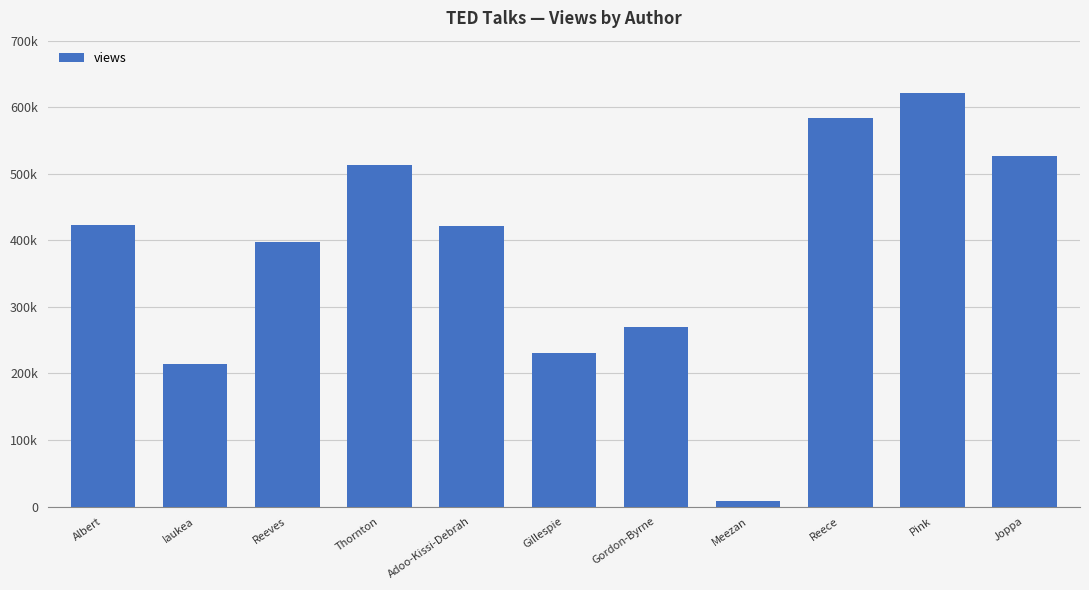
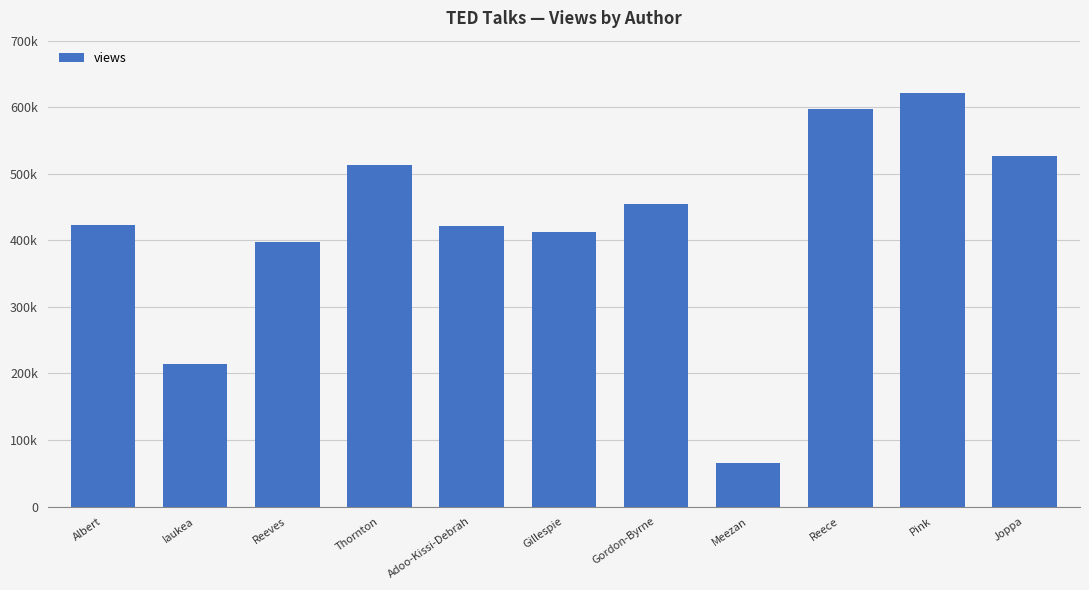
  {
    "Albert": 420000,
    "Iaukea": 210000,
    "Reeves": 400000,
    "Thornton": 510000,
    "Adoo-Kissi-Debrah": 420000,
-   "Gillespie": 230000,
-   "Gordon-Byrne": 270000,
-   "Meezan": 10000,
-   "Reece": 580000,
+   "Gillespie": 410000,
+   "Gordon-Byrne": 460000,
+   "Meezan": 70000,
+   "Reece": 600000,
    "Pink": 620000,
    "Joppa": 530000
  }
